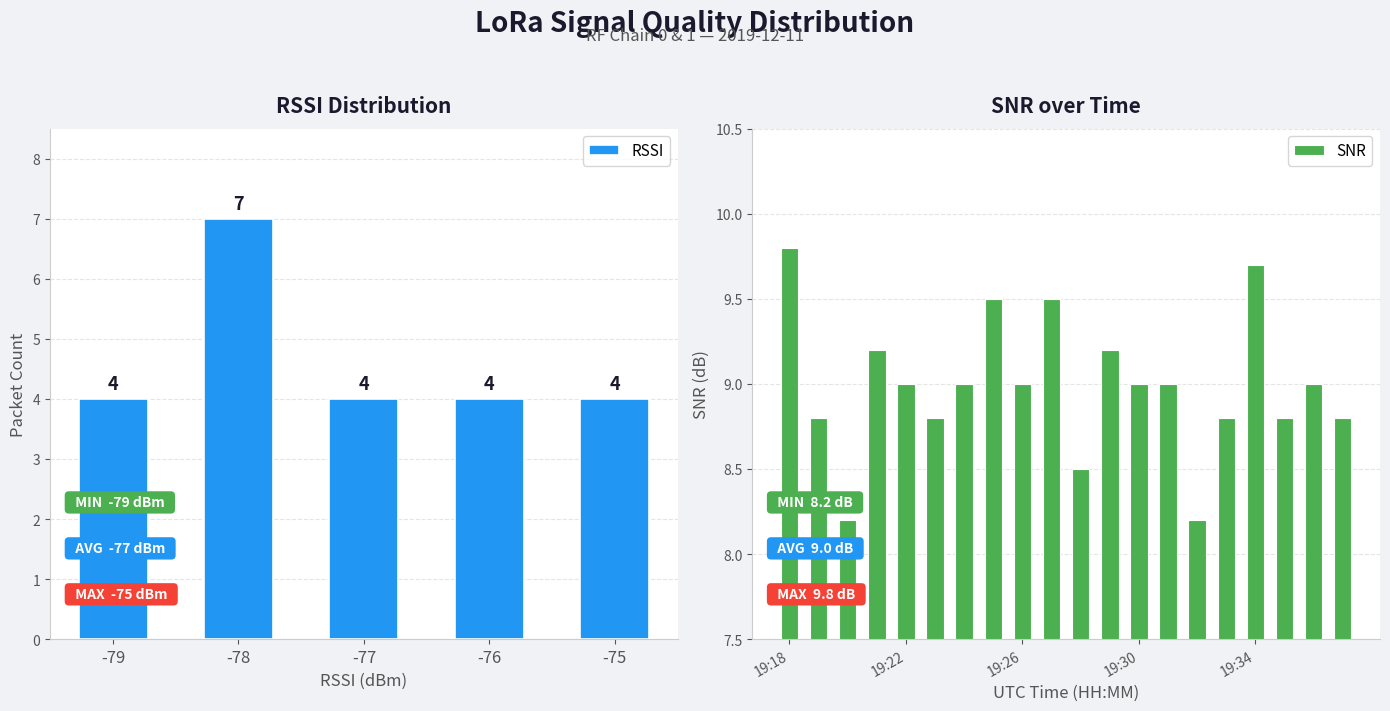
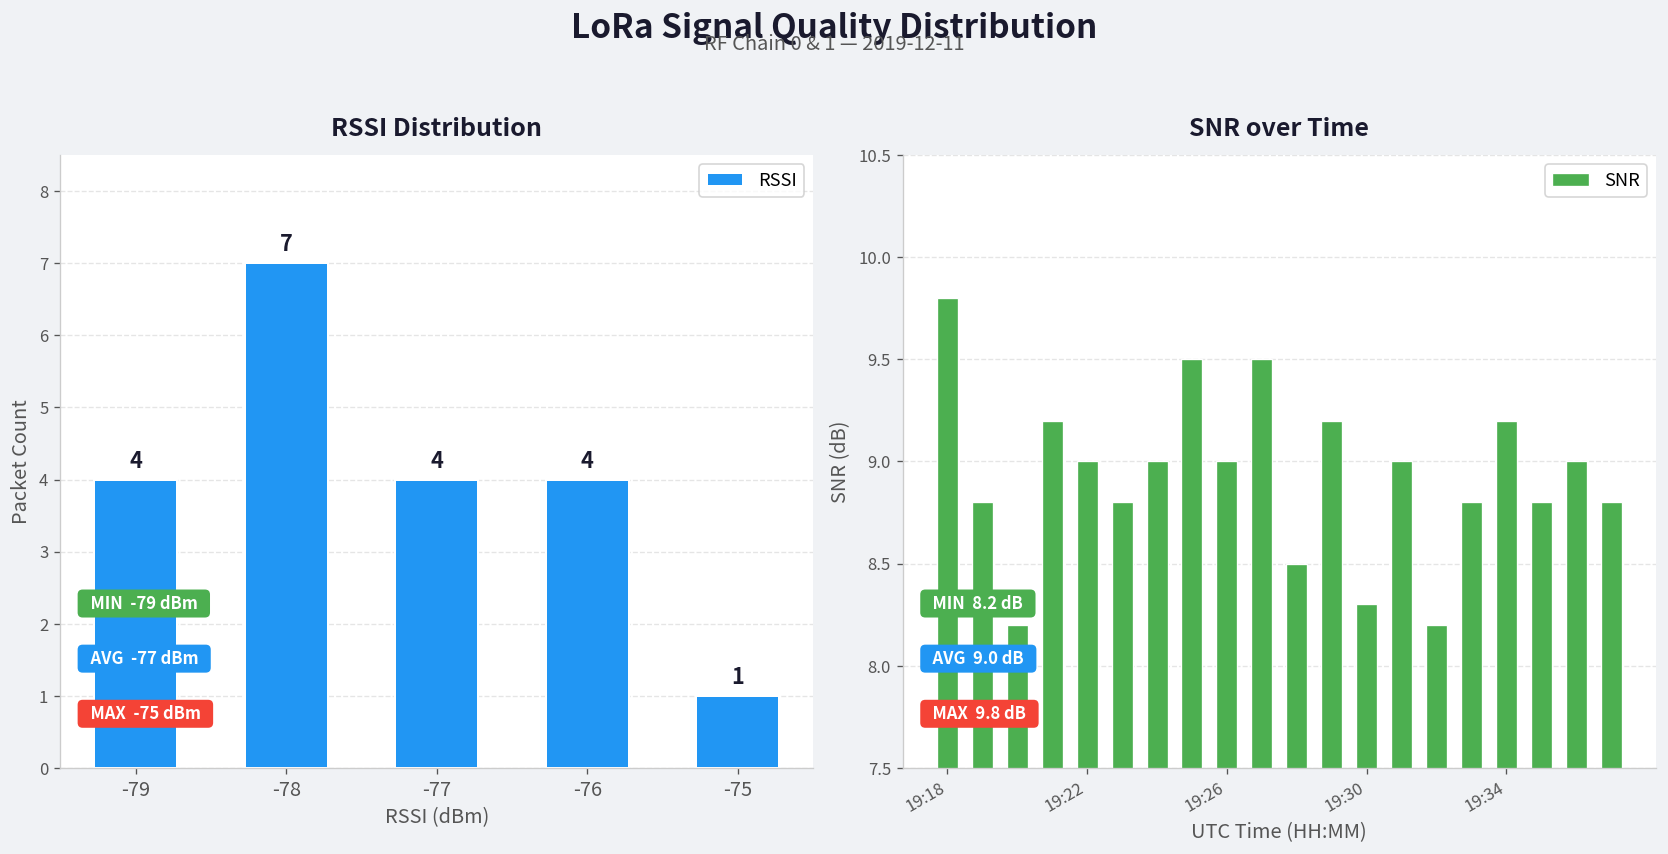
  {
    "RSSI Distribution": {
      "-79": 4,
      "-78": 7,
      "-77": 4,
      "-76": 4,
-     "-75": 4
+     "-75": 1
    },
    "SNR over Time": {
      "19:18": 9.8,
      "19:22": 9.0,
      "19:26": 9.0,
-     "19:30": 9.0,
-     "19:34": 9.7
+     "19:30": 8.3,
+     "19:34": 9.2
    }
  }
